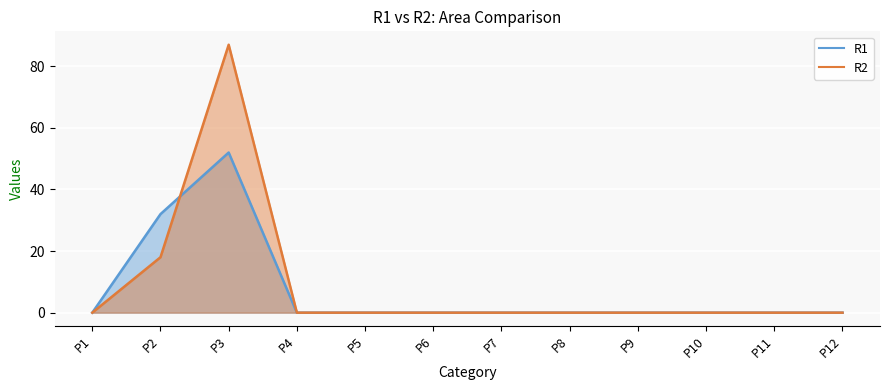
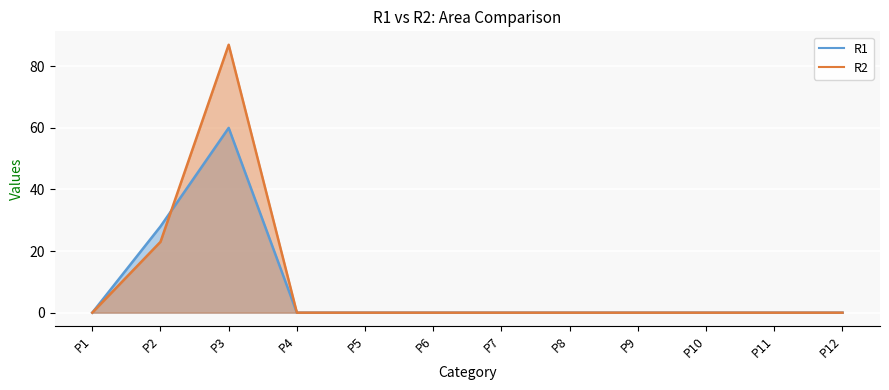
  {
    "R1": {
-     "P2": 32,
-     "P3": 52
+     "P2": 28,
+     "P3": 60
    },
    "R2": {
-     "P2": 18,
+     "P2": 23,
      "P3": 87
    }
  }
